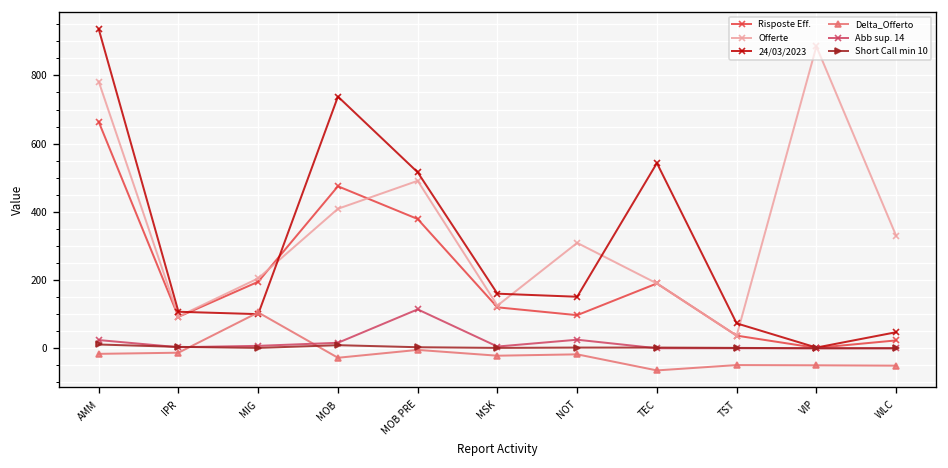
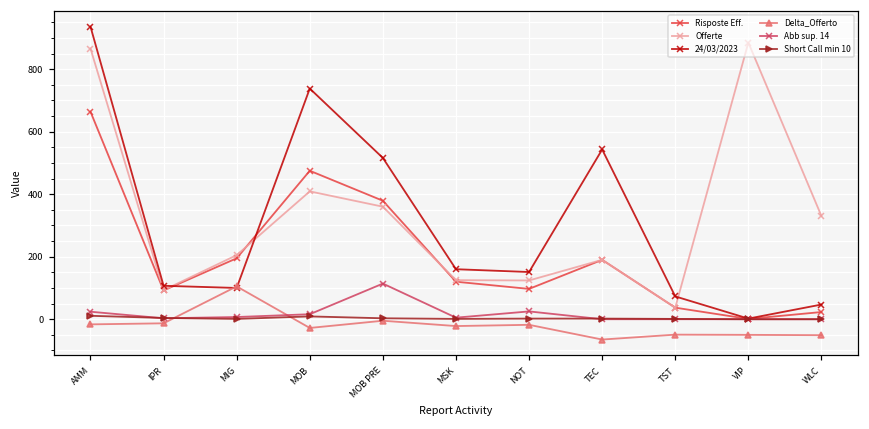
  {
    "Offerte": {
-     "AMM": 780,
+     "AMM": 870,
      "MIG": 210,
      "MOB": 410,
-     "MOB PRE": 490,
-     "NOT": 310,
+     "MOB PRE": 360,
+     "NOT": 120,
      "WLC": 330
    }
  }
